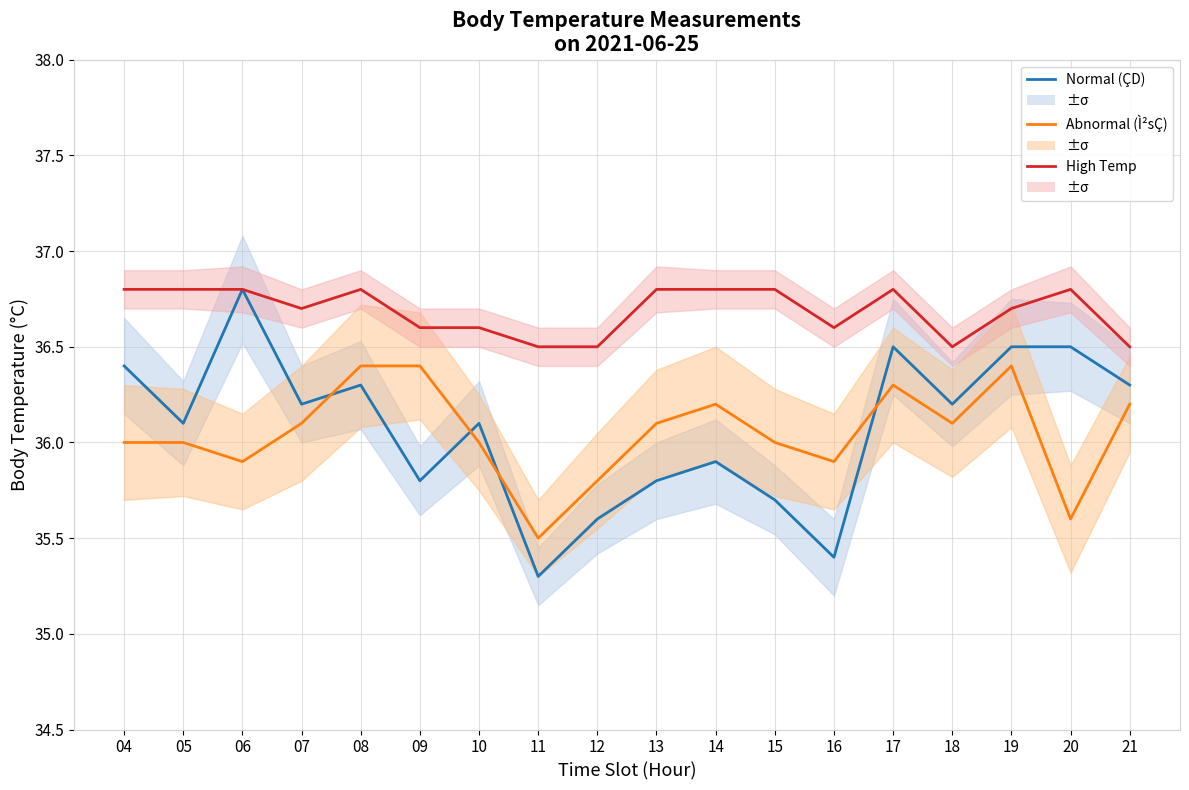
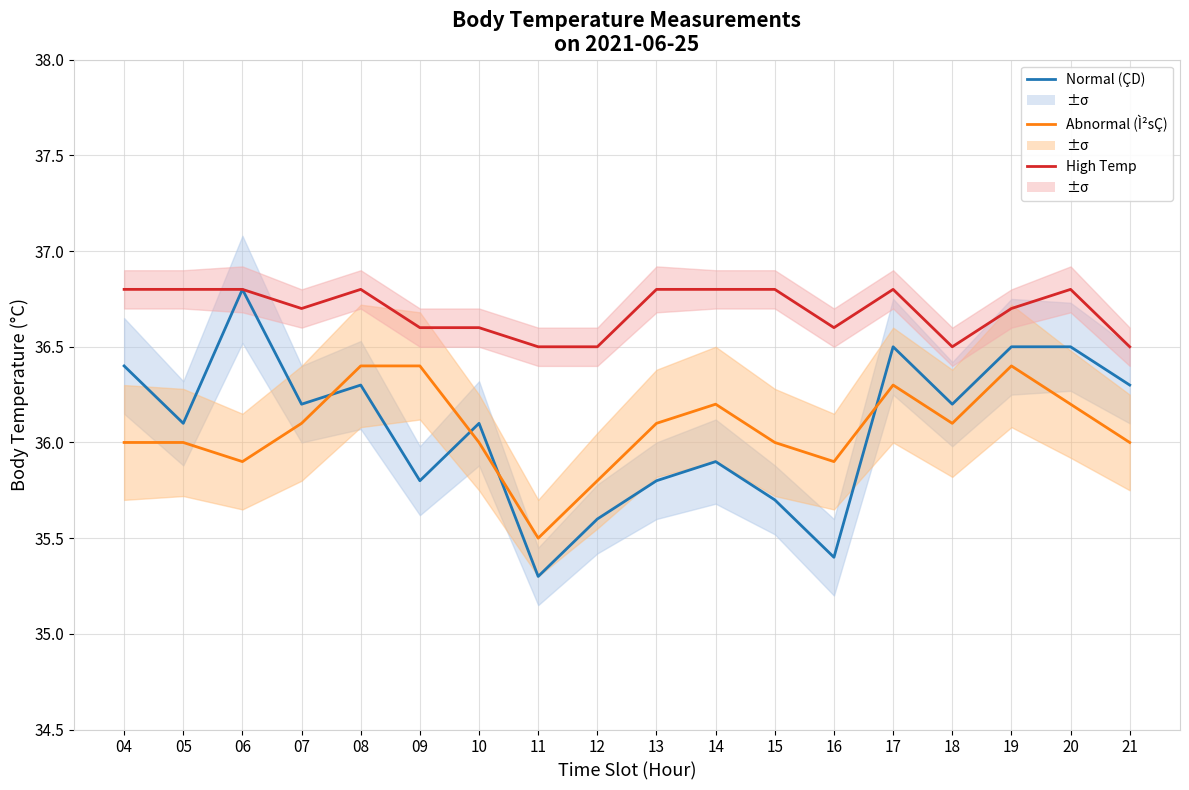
  {
    "Normal (ÇD)": {
      "04": 36.4,
      "05": 36.1,
      "07": 36.2,
      "08": 36.3,
      "09": 35.8,
      "10": 36.1,
      "11": 35.3,
      "12": 35.6,
      "13": 35.8,
      "14": 35.9,
      "15": 35.7,
      "16": 35.4,
      "17": 36.5,
      "18": 36.2,
      "19": 36.5,
      "20": 36.5,
      "21": 36.3
    },
    "Abnormal (Ì²sÇ)": {
      "04": 36.0,
      "05": 36.0,
      "06": 35.9,
      "07": 36.1,
      "08": 36.4,
      "09": 36.4,
      "10": 36.0,
      "11": 35.5,
      "12": 35.8,
      "13": 36.1,
      "14": 36.2,
      "15": 36.0,
      "16": 35.9,
      "17": 36.3,
      "18": 36.1,
      "19": 36.4,
-     "20": 35.6,
-     "21": 36.2
+     "20": 36.2,
+     "21": 36.0
    },
    "High Temp": {
      "04": 36.8,
      "05": 36.8,
      "07": 36.7,
      "08": 36.8,
      "09": 36.6,
      "10": 36.6,
      "11": 36.5,
      "12": 36.5,
      "13": 36.8,
      "14": 36.8,
      "15": 36.8,
      "16": 36.6,
      "17": 36.8,
      "18": 36.5,
      "19": 36.7,
      "20": 36.8
    }
  }
